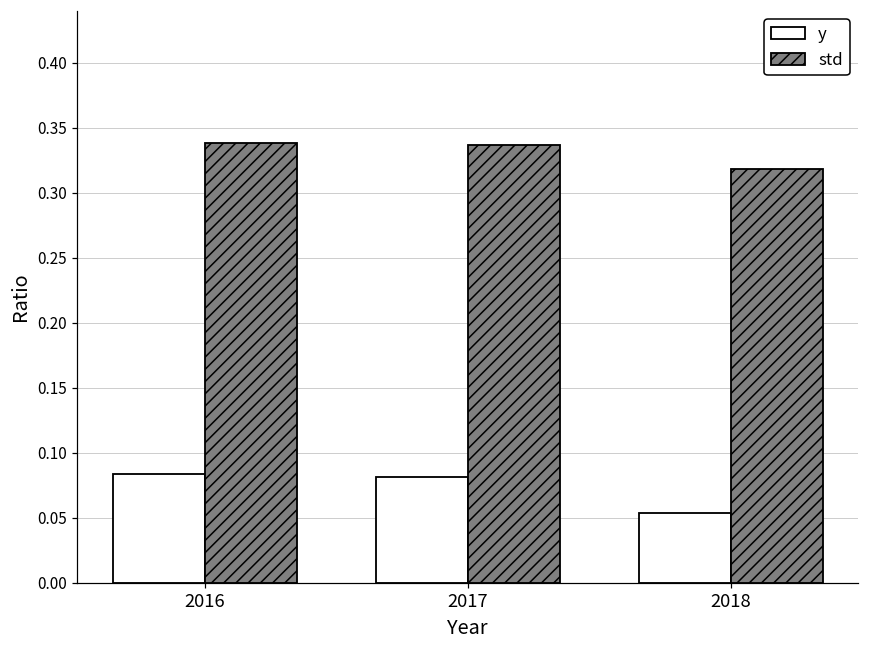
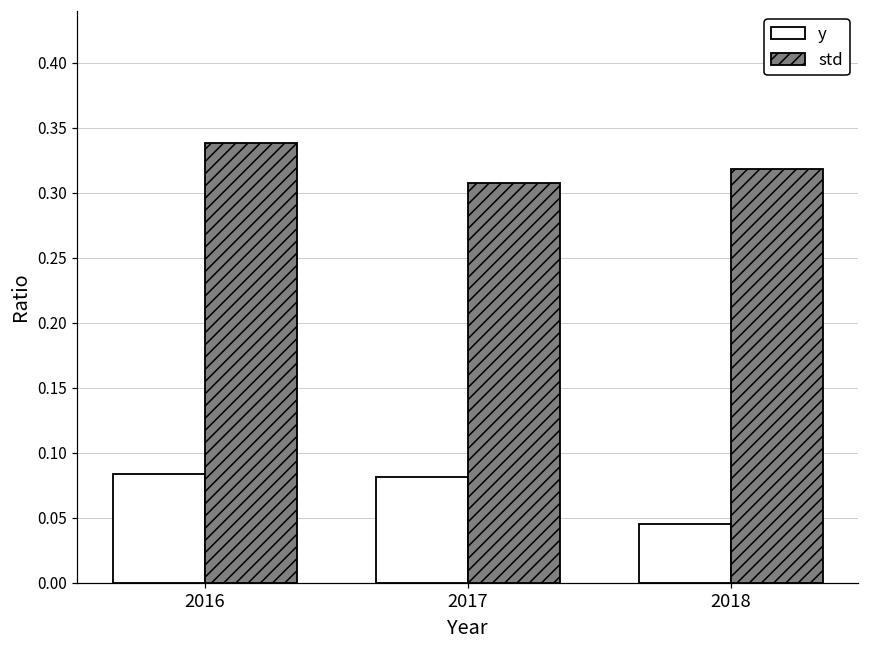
  {
    "y": {
      "2016": 0.083,
      "2017": 0.082,
-     "2018": 0.054
+     "2018": 0.045
    },
    "std": {
      "2016": 0.338,
-     "2017": 0.337,
+     "2017": 0.307,
      "2018": 0.318
    }
  }
